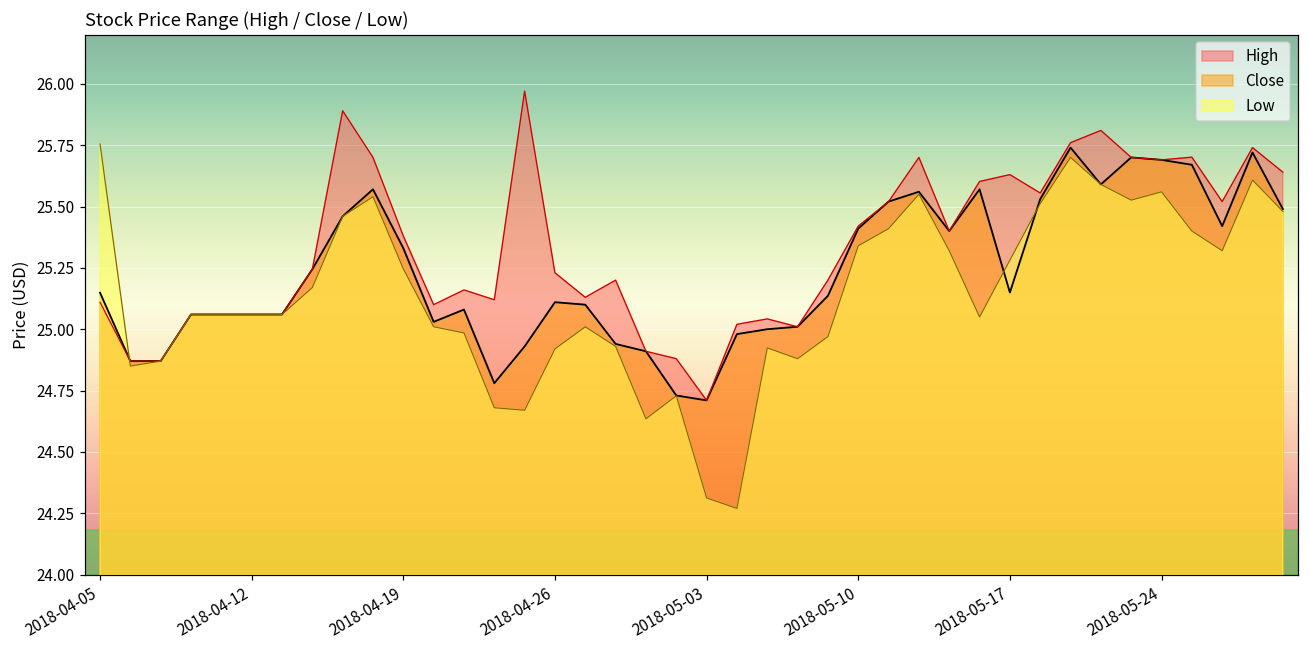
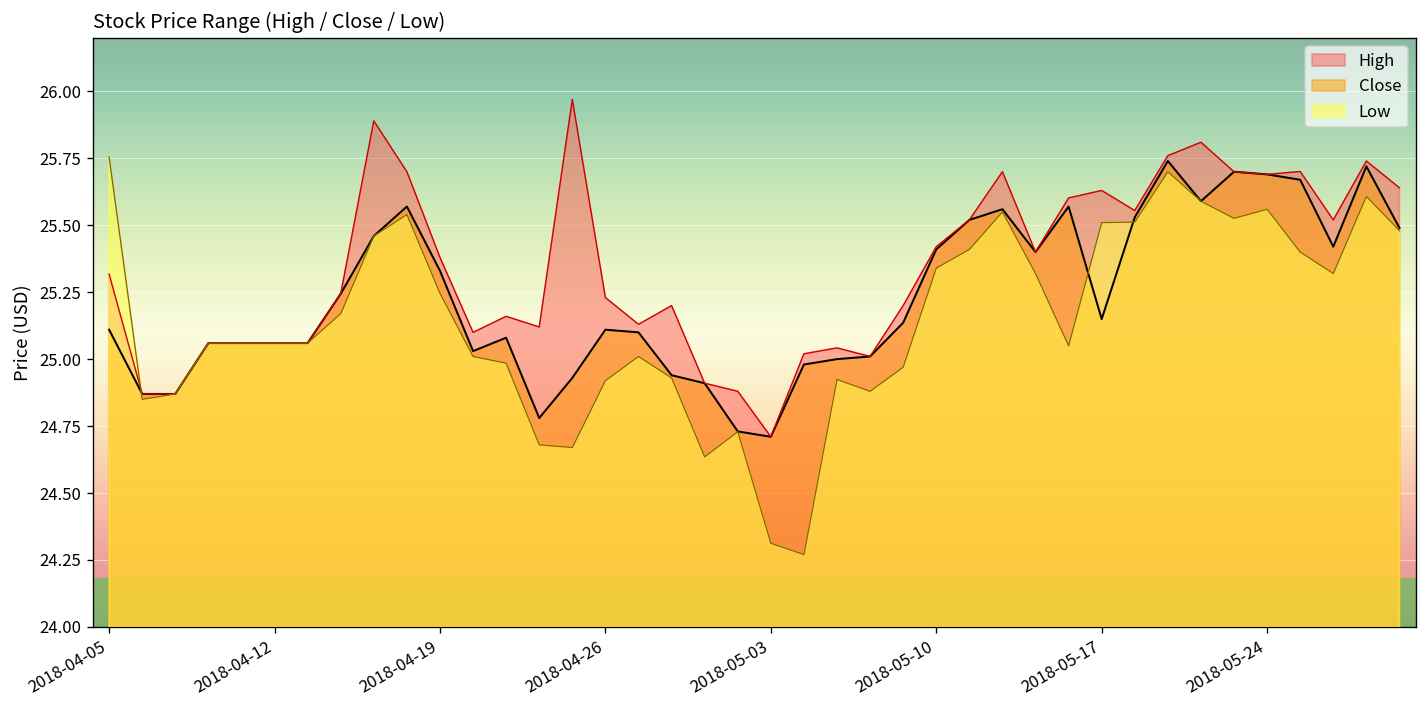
  {
    "High": {
-     "2018-04-05": 25.11,
+     "2018-04-05": 25.32,
      "2018-04-19": 25.38,
      "2018-04-26": 25.23,
      "2018-05-17": 25.63
    },
    "Close": {
-     "2018-04-05": 25.15,
+     "2018-04-05": 25.11,
      "2018-04-19": 25.33,
      "2018-04-26": 25.11,
      "2018-05-17": 25.15
    },
    "Low": {
      "2018-04-05": 25.75,
      "2018-04-19": 25.25,
      "2018-04-26": 24.92,
      "2018-05-03": 24.31,
      "2018-05-10": 25.34,
-     "2018-05-17": 25.28,
+     "2018-05-17": 25.51,
      "2018-05-24": 25.56
    }
  }
